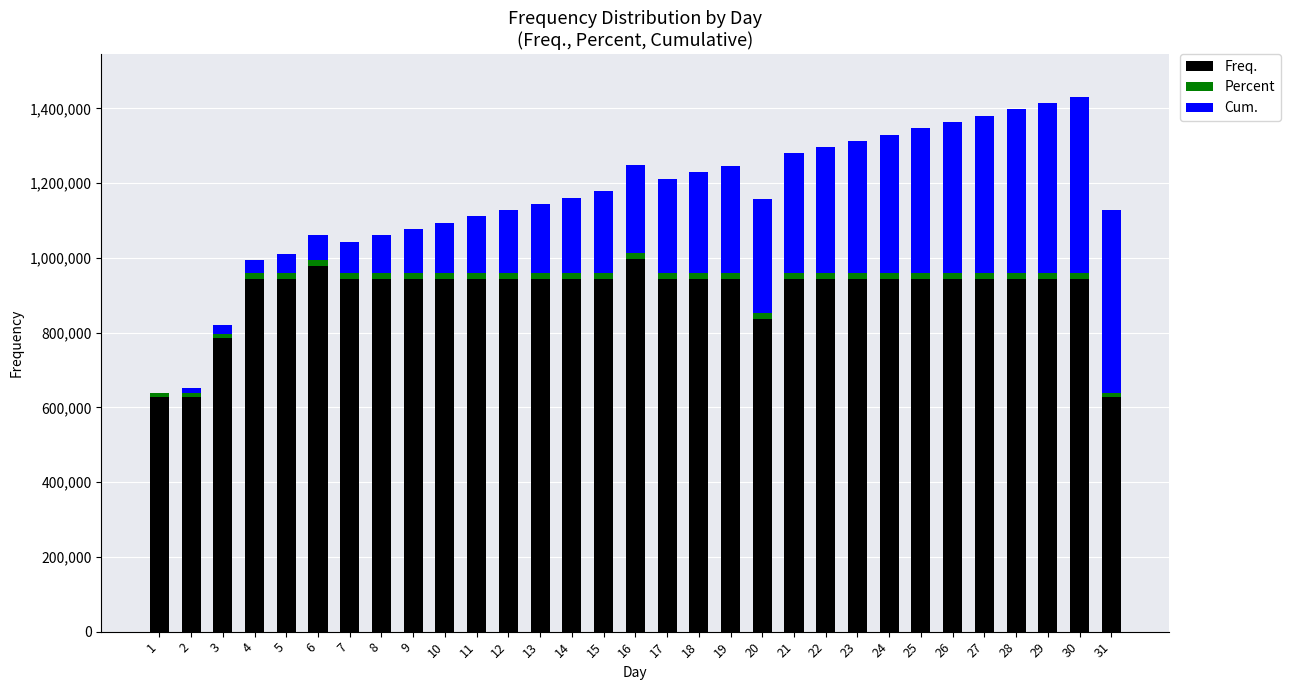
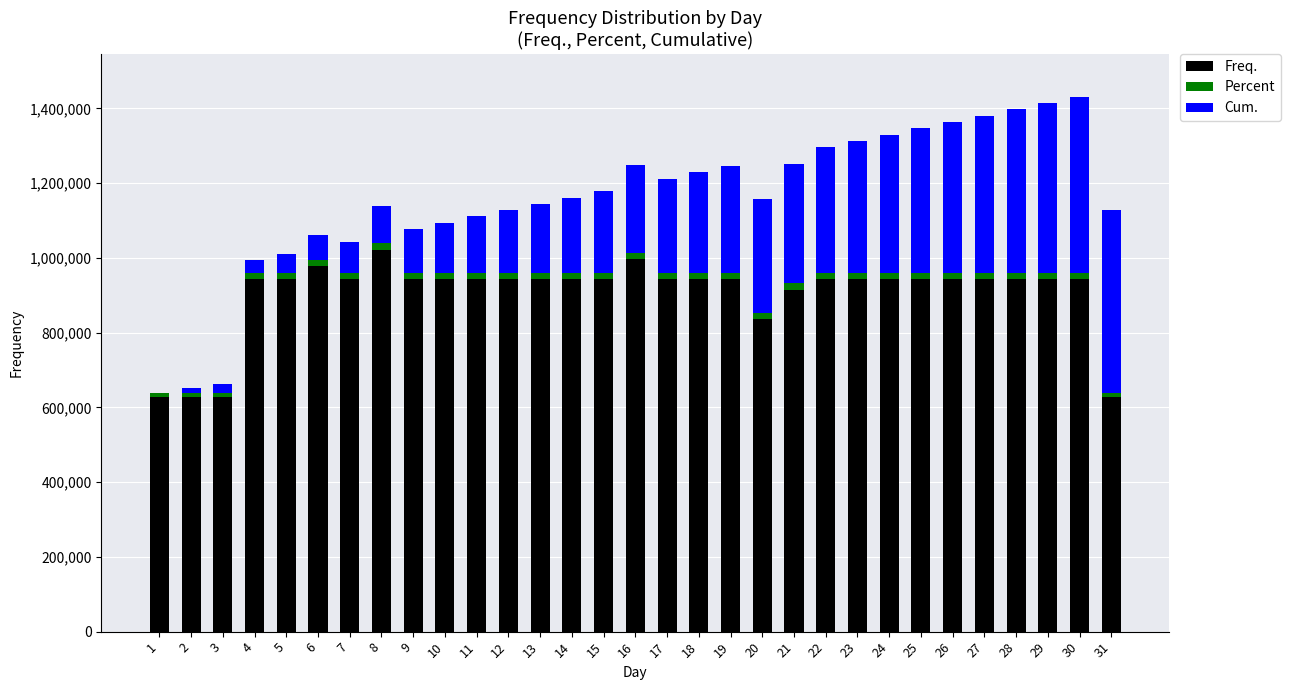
  {
    "Freq.": {
      "1": "630,000",
      "2": "630,000",
-     "3": "790,000",
+     "3": "630,000",
      "4": "940,000",
      "5": "940,000",
      "6": "980,000",
      "7": "940,000",
-     "8": "940,000",
+     "8": "1,020,000",
      "9": "940,000",
      "10": "940,000",
      "11": "940,000",
      "12": "940,000",
      "13": "940,000",
      "14": "940,000",
      "15": "940,000",
      "16": "1,000,000",
      "17": "940,000",
      "18": "940,000",
      "19": "940,000",
      "20": "840,000",
-     "21": "940,000",
+     "21": "920,000",
      "22": "940,000",
      "23": "940,000",
      "24": "940,000",
      "25": "940,000",
      "26": "940,000",
      "27": "940,000",
      "28": "940,000",
      "29": "940,000",
      "30": "940,000",
      "31": "630,000"
    },
    "Percent": {
      "1": "10,000",
      "2": "10,000",
      "3": "10,000",
      "4": "20,000",
      "5": "20,000",
      "6": "20,000",
      "7": "20,000",
      "8": "20,000",
      "9": "20,000",
      "10": "20,000",
      "11": "20,000",
      "12": "20,000",
      "13": "20,000",
      "14": "20,000",
      "15": "20,000",
      "16": "20,000",
      "17": "20,000",
      "18": "20,000",
      "19": "20,000",
      "20": "20,000",
      "21": "20,000",
      "22": "20,000",
      "23": "20,000",
      "24": "20,000",
      "25": "20,000",
      "26": "20,000",
      "27": "20,000",
      "28": "20,000",
      "29": "20,000",
      "30": "20,000",
      "31": "10,000"
    },
    "Cum.": {
      "1": "0",
      "2": "10,000",
      "3": "20,000",
      "4": "30,000",
      "5": "50,000",
      "6": "70,000",
      "7": "80,000",
      "8": "100,000",
      "9": "120,000",
      "10": "130,000",
      "11": "150,000",
      "12": "170,000",
      "13": "190,000",
      "14": "200,000",
      "15": "220,000",
      "16": "240,000",
      "17": "250,000",
      "18": "270,000",
      "19": "290,000",
      "20": "300,000",
      "21": "320,000",
      "22": "340,000",
      "23": "350,000",
      "24": "370,000",
      "25": "390,000",
      "26": "400,000",
      "27": "420,000",
      "28": "440,000",
      "29": "460,000",
      "30": "470,000",
      "31": "490,000"
    }
  }
